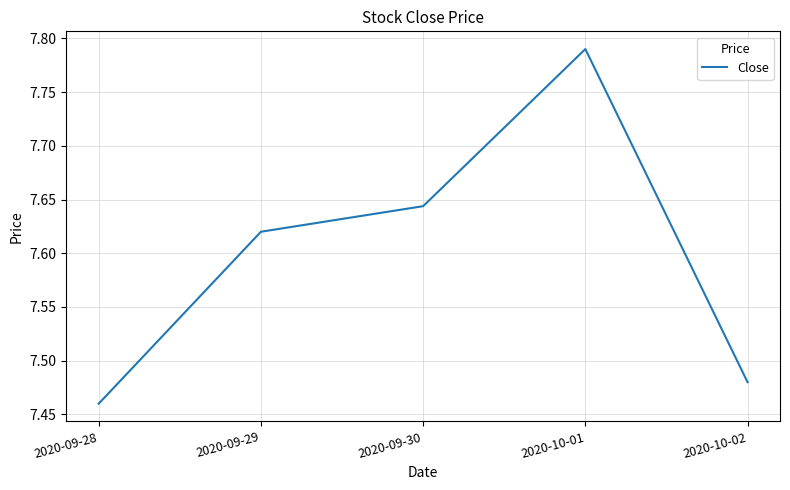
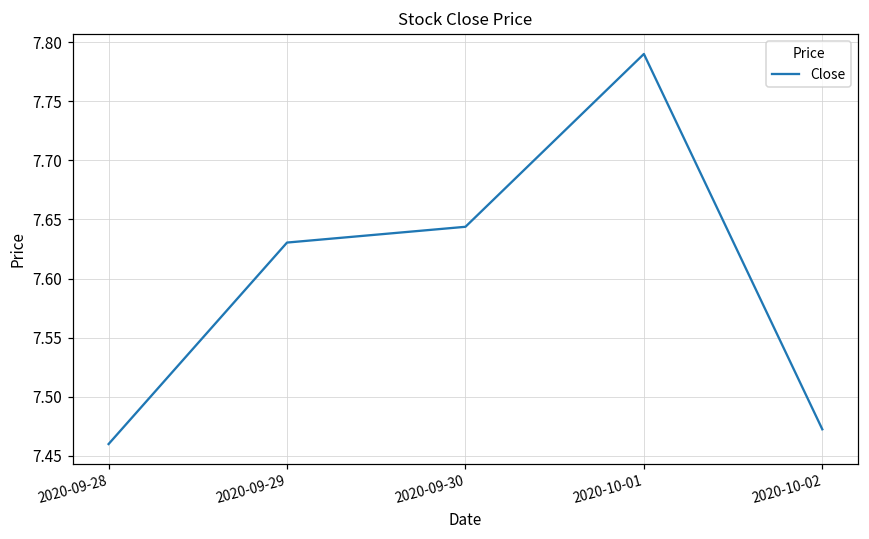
  {
    "2020-09-28": 7.460,
-   "2020-09-29": 7.620,
+   "2020-09-29": 7.630,
    "2020-09-30": 7.644,
    "2020-10-01": 7.790,
-   "2020-10-02": 7.480
+   "2020-10-02": 7.472
  }
